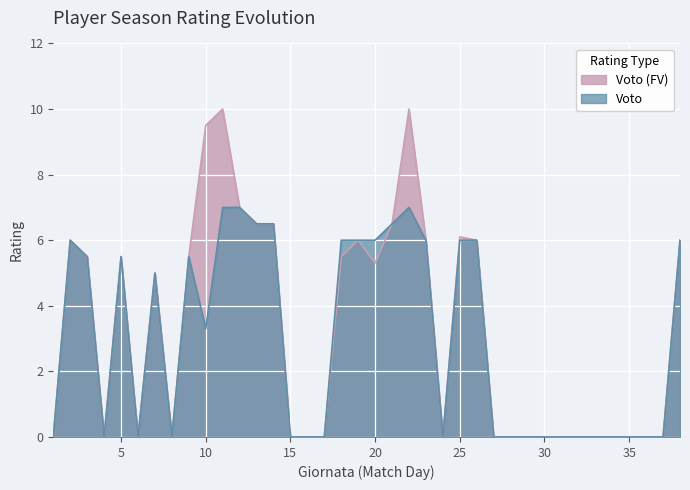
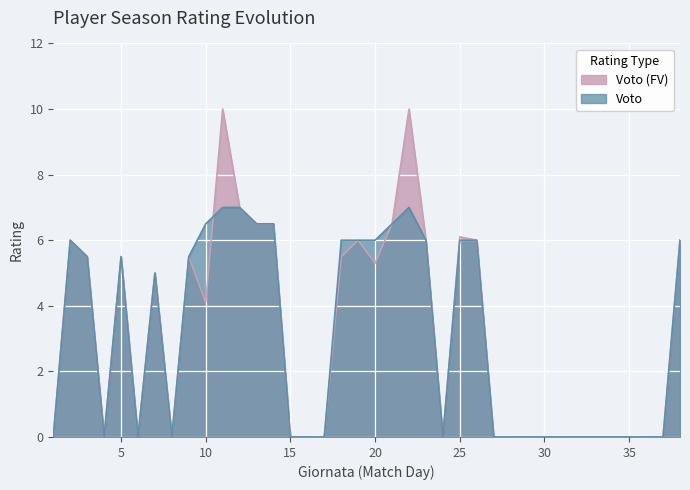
  {
    "Voto (FV)": {
-     "10": 9.5,
+     "10": 4.1,
      "20": 5.3,
      "25": 6.1
    },
    "Voto": {
-     "10": 3.3,
+     "10": 6.5,
      "20": 6.0,
      "25": 6.0
    }
  }
